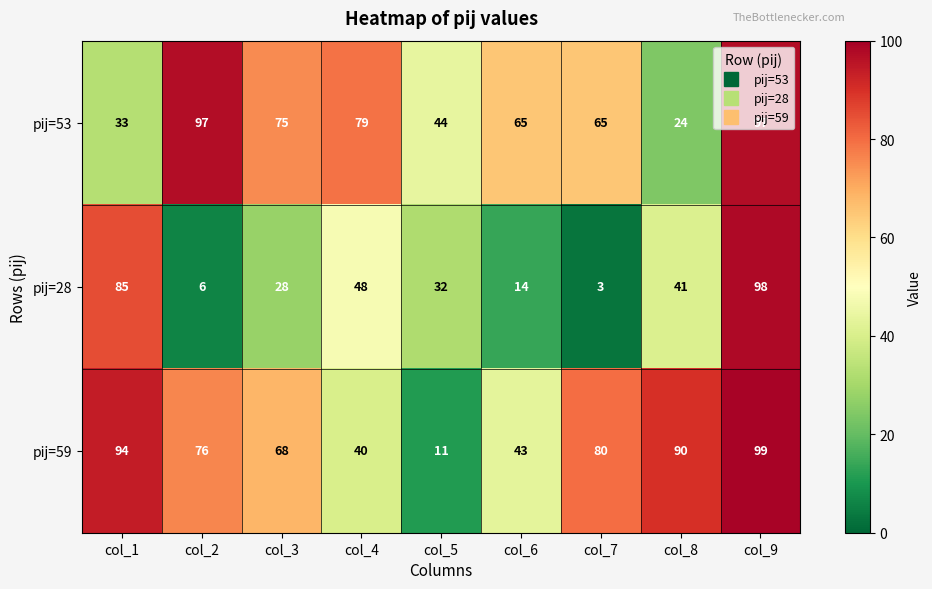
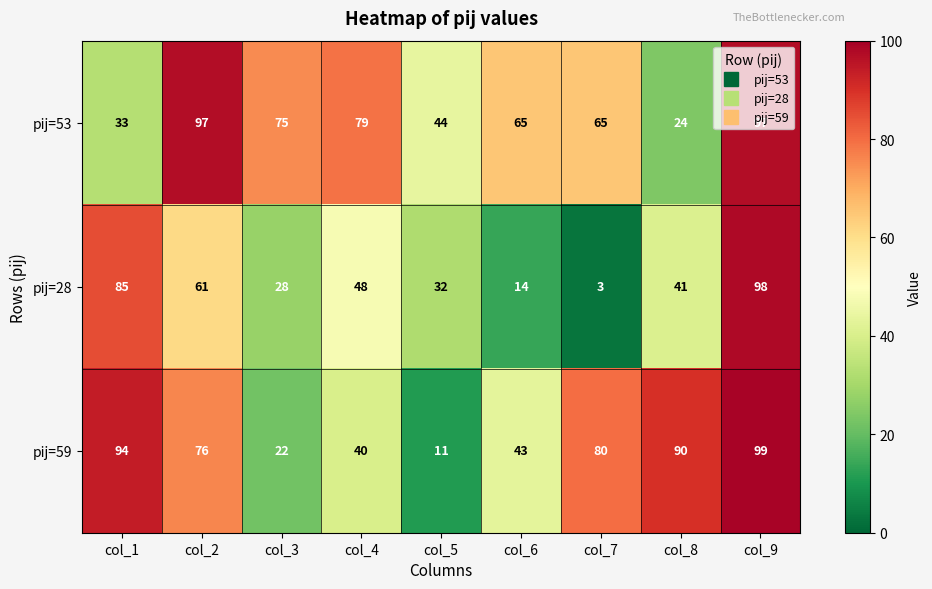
  {
    "pij=53": {
      "col_1": 33,
      "col_2": 97,
      "col_3": 75,
      "col_4": 79,
      "col_5": 44,
      "col_6": 65,
      "col_7": 65,
      "col_8": 24
    },
    "pij=28": {
      "col_1": 85,
-     "col_2": 6,
+     "col_2": 61,
      "col_3": 28,
      "col_4": 48,
      "col_5": 32,
      "col_6": 14,
      "col_7": 3,
      "col_8": 41,
      "col_9": 98
    },
    "pij=59": {
      "col_1": 94,
      "col_2": 76,
-     "col_3": 68,
+     "col_3": 22,
      "col_4": 40,
      "col_5": 11,
      "col_6": 43,
      "col_7": 80,
      "col_8": 90,
      "col_9": 99
    }
  }
